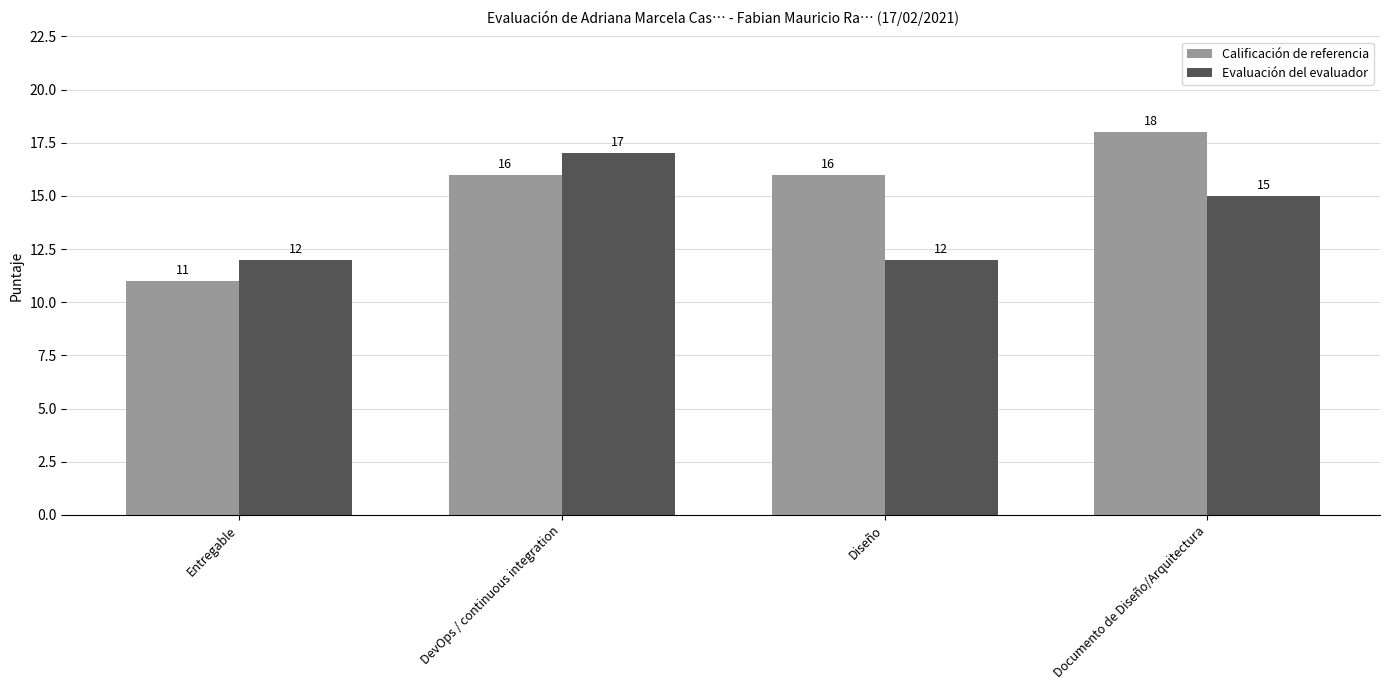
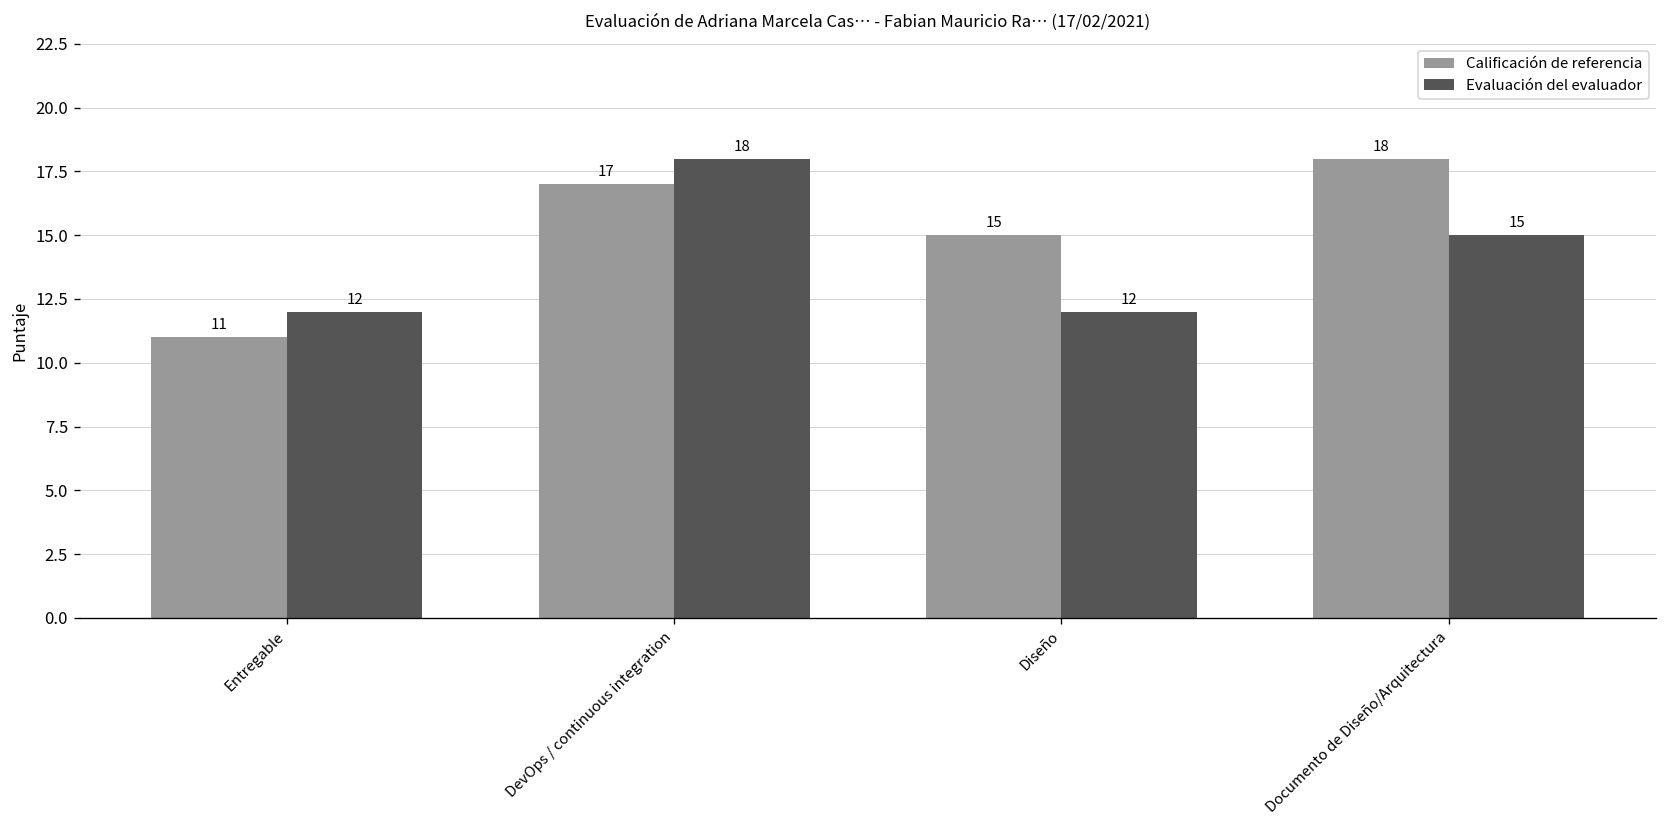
  {
    "Calificación de referencia": {
      "Entregable": 11,
-     "DevOps / continuous integration": 16,
-     "Diseño": 16,
+     "DevOps / continuous integration": 17,
+     "Diseño": 15,
      "Documento de Diseño/Arquitectura": 18
    },
    "Evaluación del evaluador": {
      "Entregable": 12,
-     "DevOps / continuous integration": 17,
+     "DevOps / continuous integration": 18,
      "Diseño": 12,
      "Documento de Diseño/Arquitectura": 15
    }
  }
